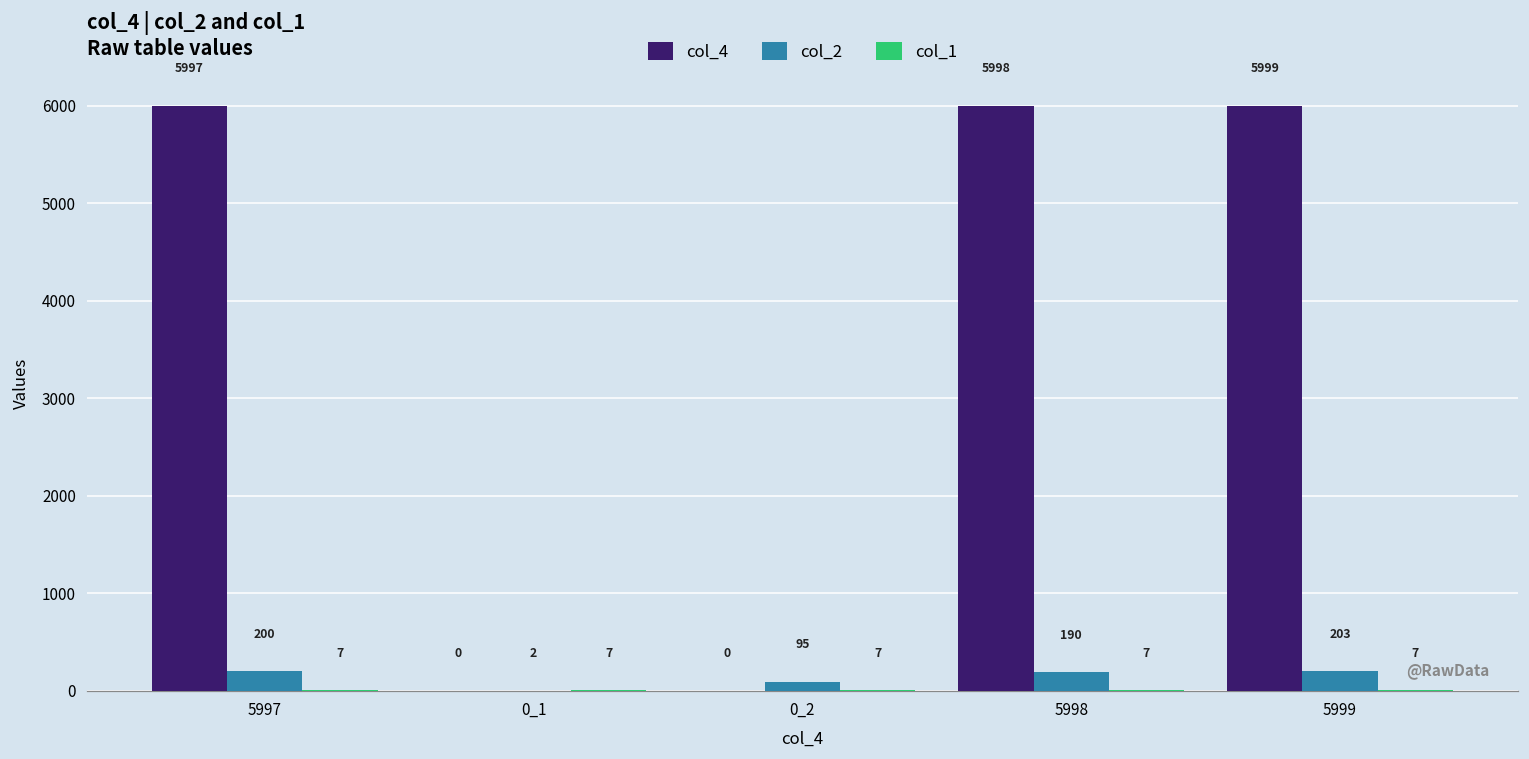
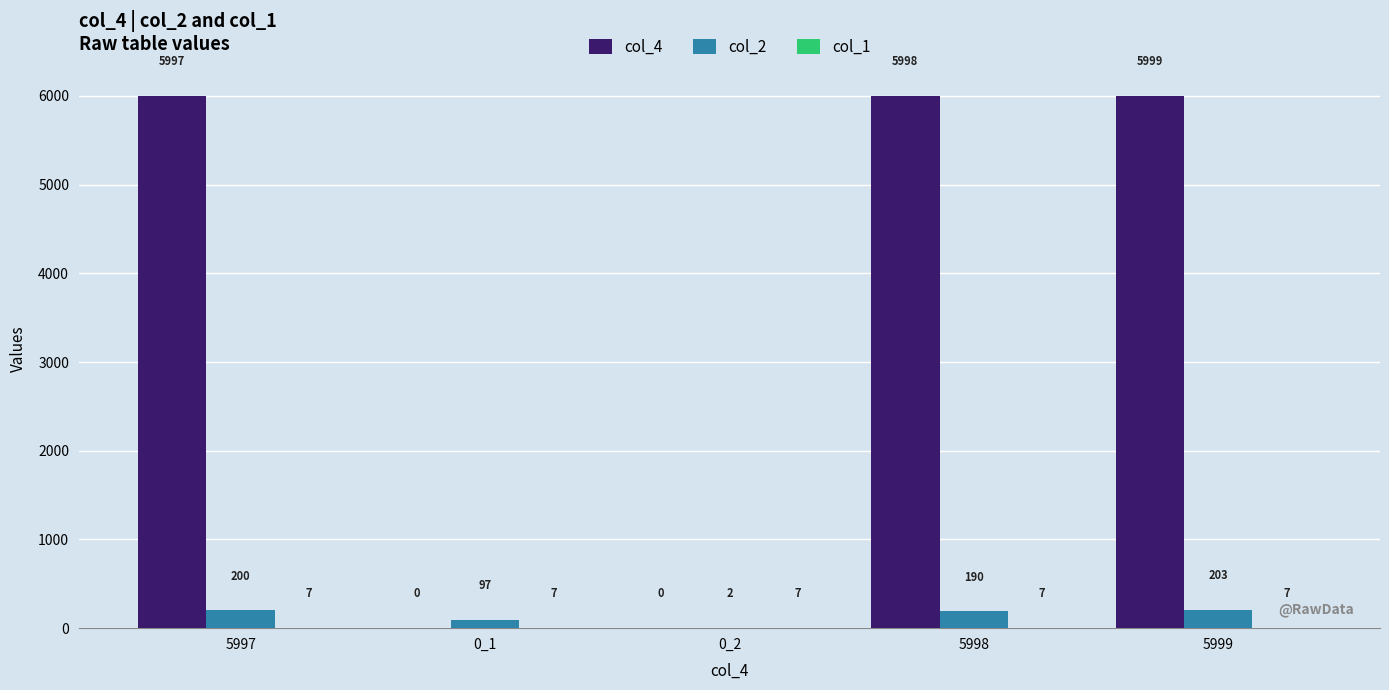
  {
    "col_2": {
-     "0_1": 2,
-     "0_2": 95
+     "0_1": 97,
+     "0_2": 2
    }
  }
